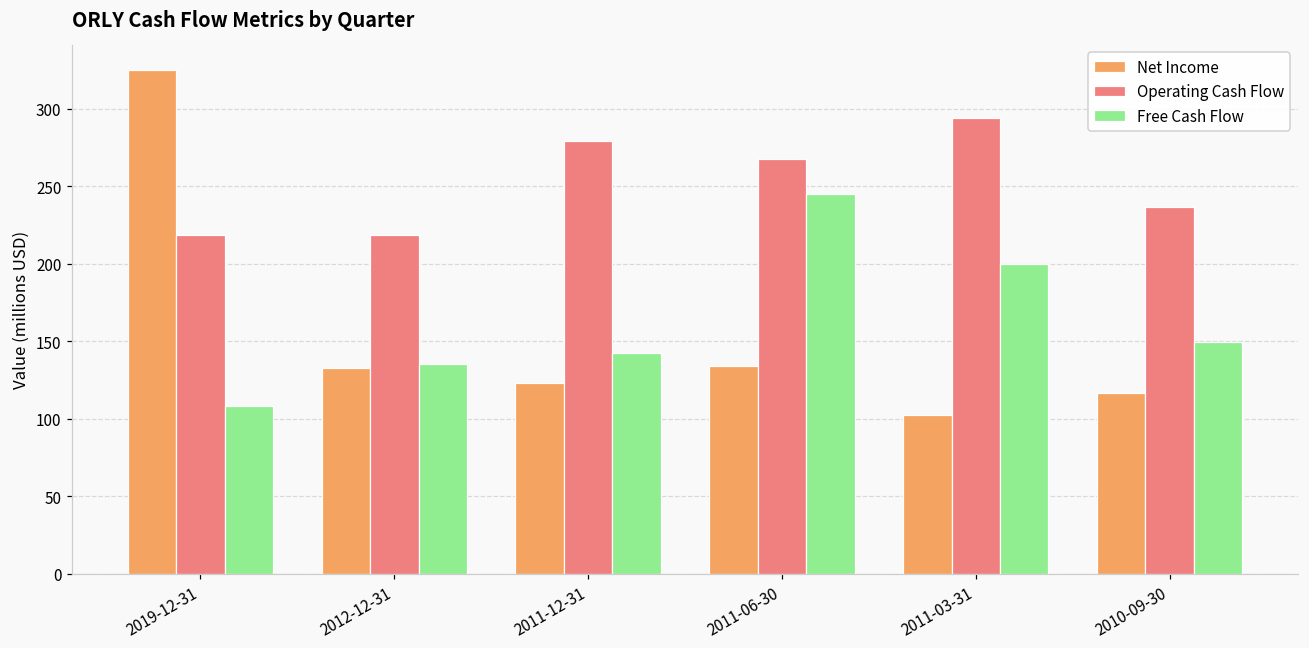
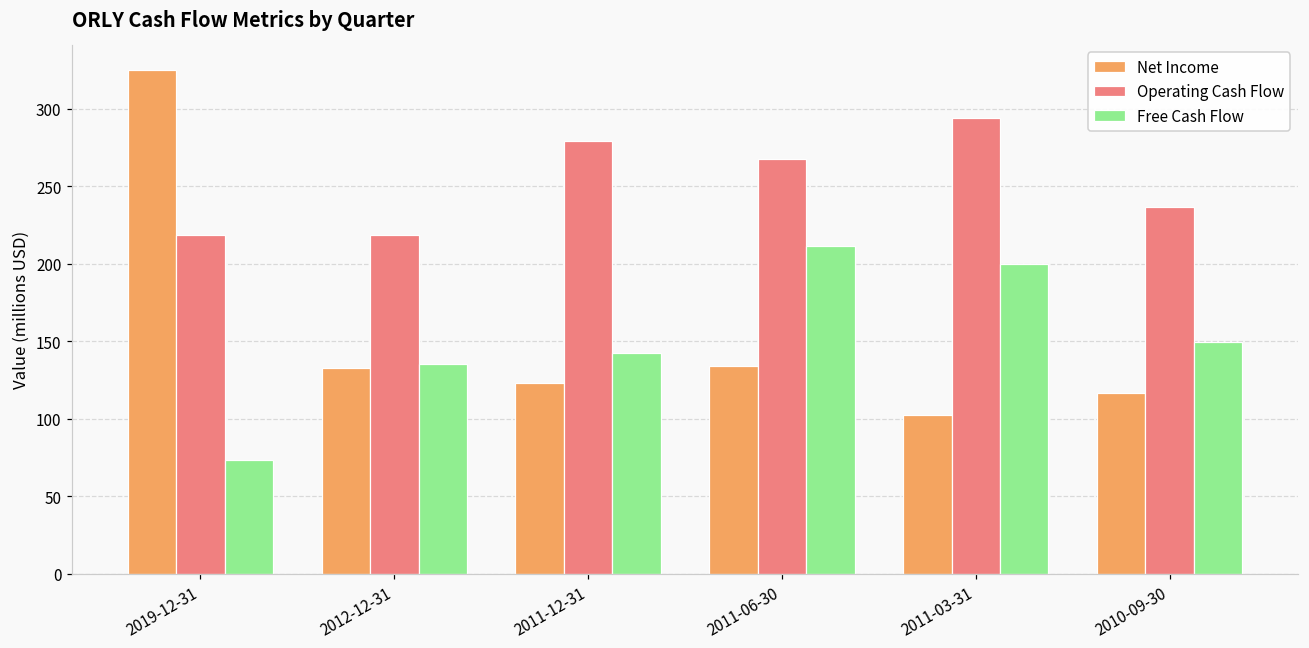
  {
    "Free Cash Flow": {
-     "2019-12-31": 108,
+     "2019-12-31": 74,
      "2012-12-31": 135,
      "2011-12-31": 143,
-     "2011-06-30": 245,
+     "2011-06-30": 211,
      "2011-03-31": 200,
      "2010-09-30": 150
    }
  }
